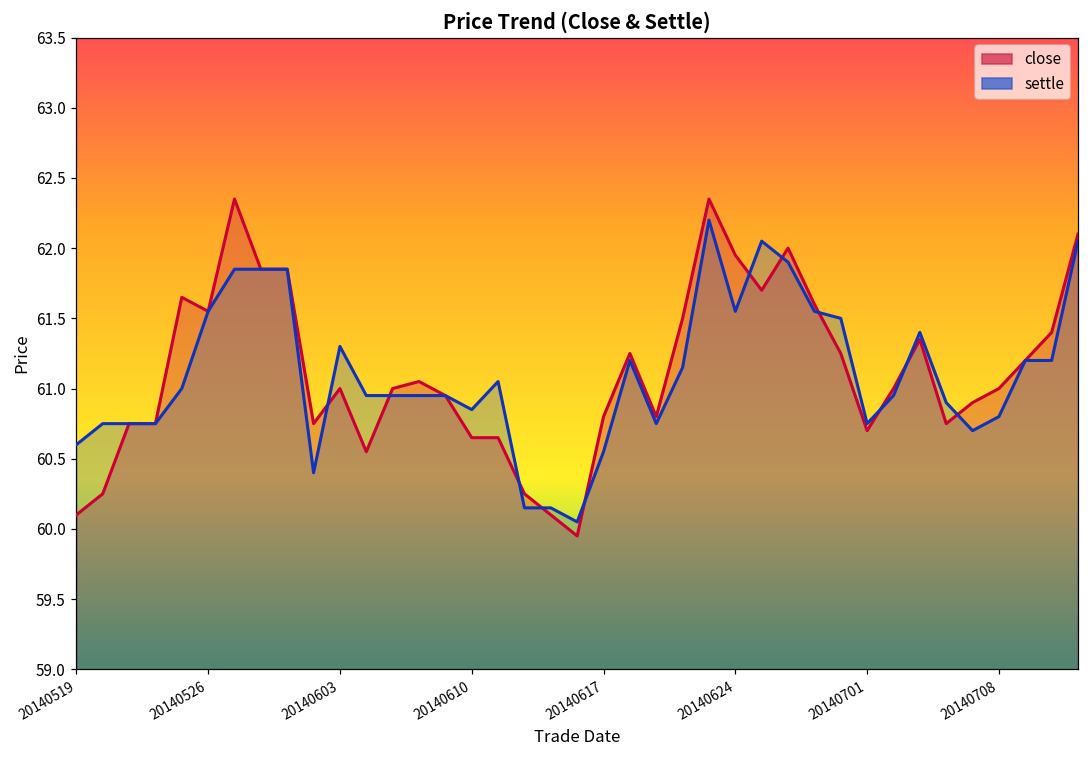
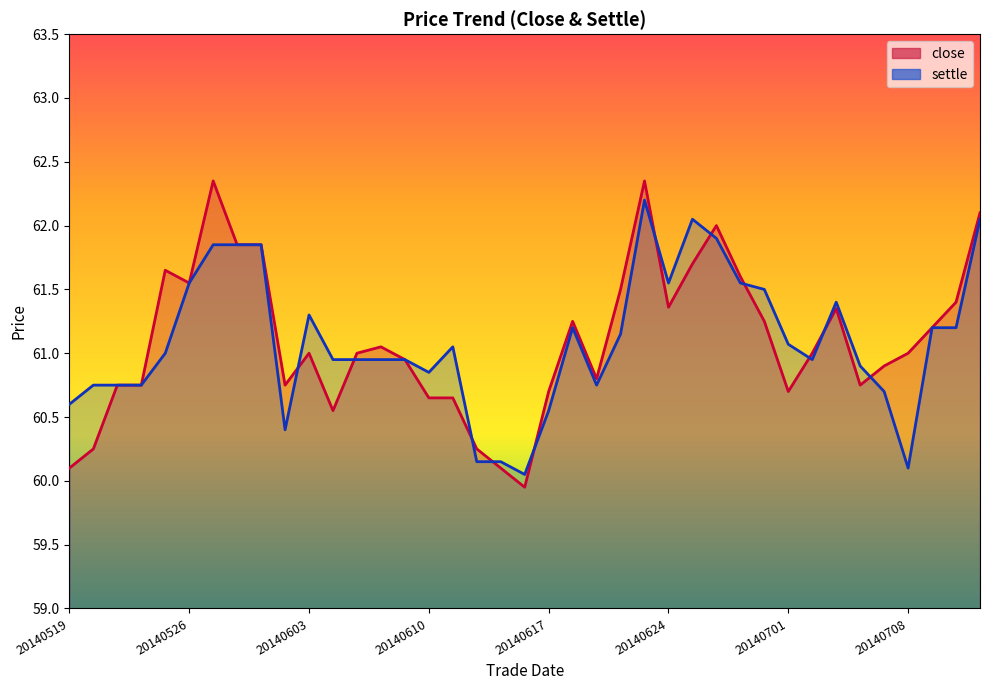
  {
    "close": {
      "20140519": 60.10,
      "20140603": 61.00,
      "20140610": 60.65,
-     "20140617": 60.8,
-     "20140624": 61.95,
+     "20140617": 60.7,
+     "20140624": 61.36,
      "20140701": 60.70,
      "20140708": 61.00
    },
    "settle": {
      "20140519": 60.60,
      "20140603": 61.30,
      "20140610": 60.85,
      "20140617": 60.55,
      "20140624": 61.55,
-     "20140701": 60.75,
-     "20140708": 60.8
+     "20140701": 61.07,
+     "20140708": 60.1
    }
  }
